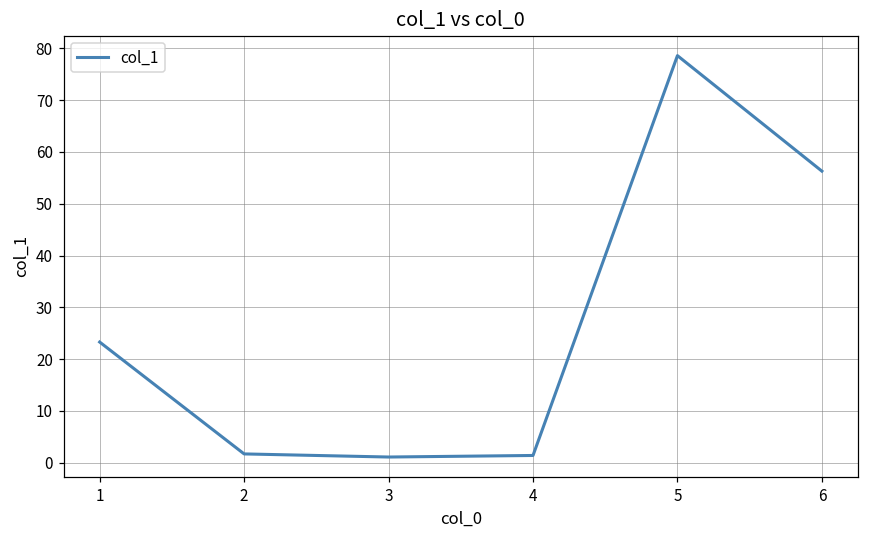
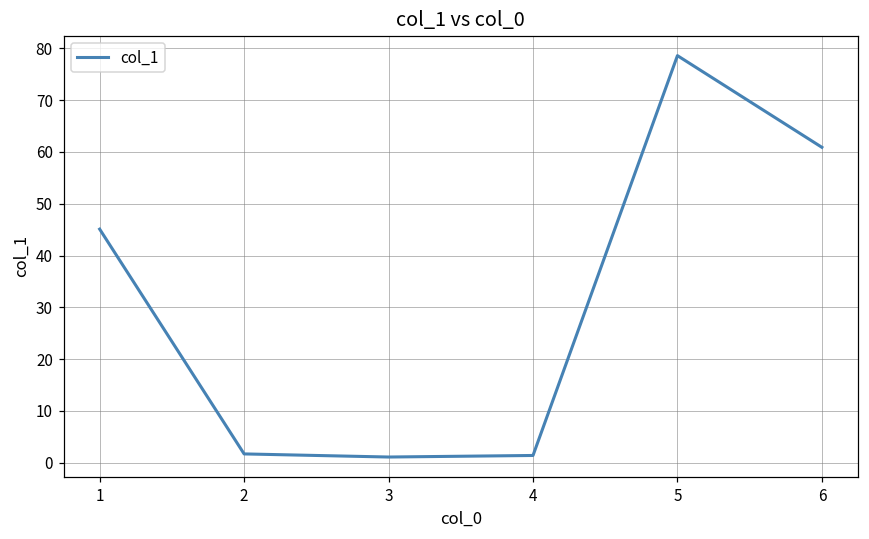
  {
-   "1": 23,
+   "1": 45,
    "2": 2,
    "3": 1,
    "4": 1,
    "5": 79,
-   "6": 56
+   "6": 61
  }
